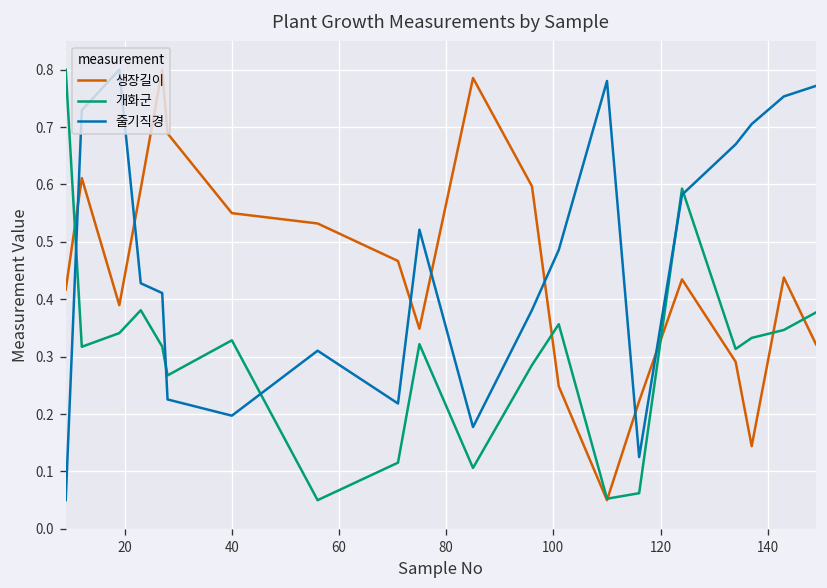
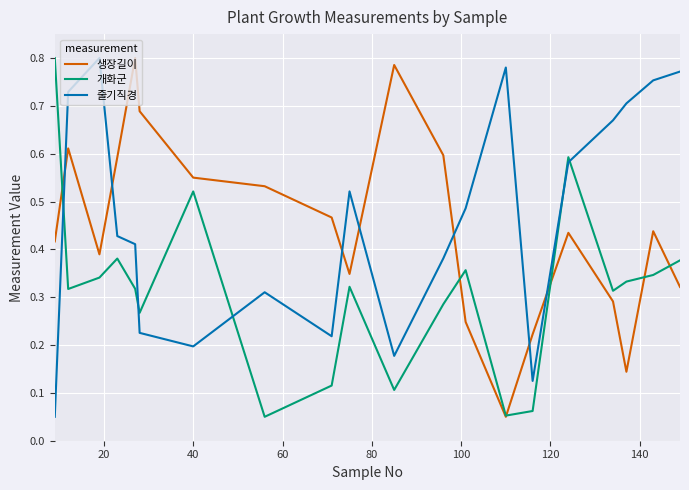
  {
    "생장길이": {
      "40": 0.55
    },
    "개화군": {
-     "40": 0.33
+     "40": 0.52
    },
    "줄기직경": {
      "40": 0.20
    }
  }
